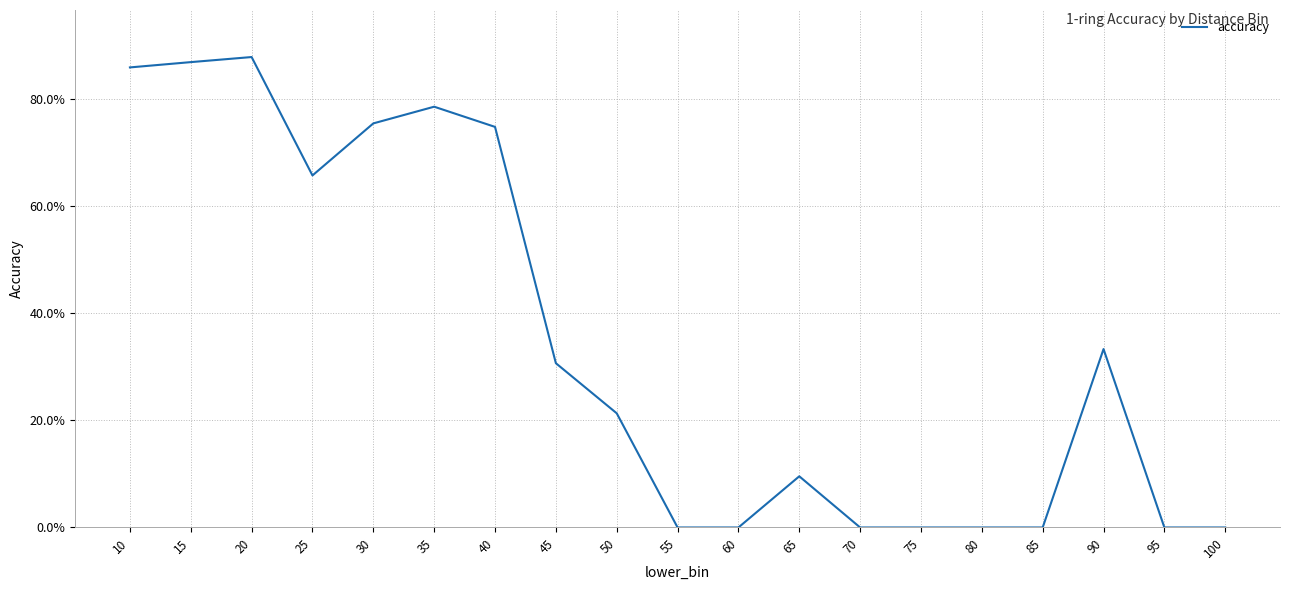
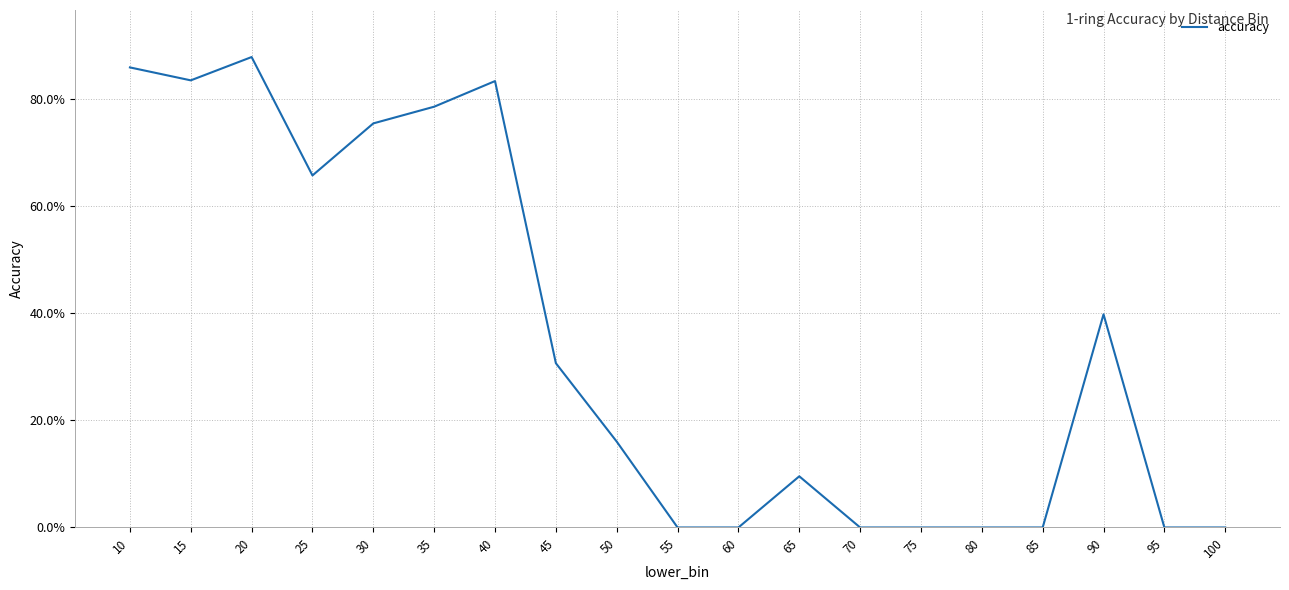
  {
    "10": "86%",
-   "15": "87%",
+   "15": "84%",
    "20": "88%",
    "25": "66%",
    "30": "75%",
    "35": "79%",
-   "40": "75%",
+   "40": "83%",
    "45": "31%",
-   "50": "21%",
+   "50": "16%",
    "55": "0%",
    "60": "0%",
    "65": "10%",
    "70": "0%",
    "75": "0%",
    "80": "0%",
    "85": "0%",
-   "90": "33%",
+   "90": "40%",
    "95": "0%",
    "100": "0%"
  }
